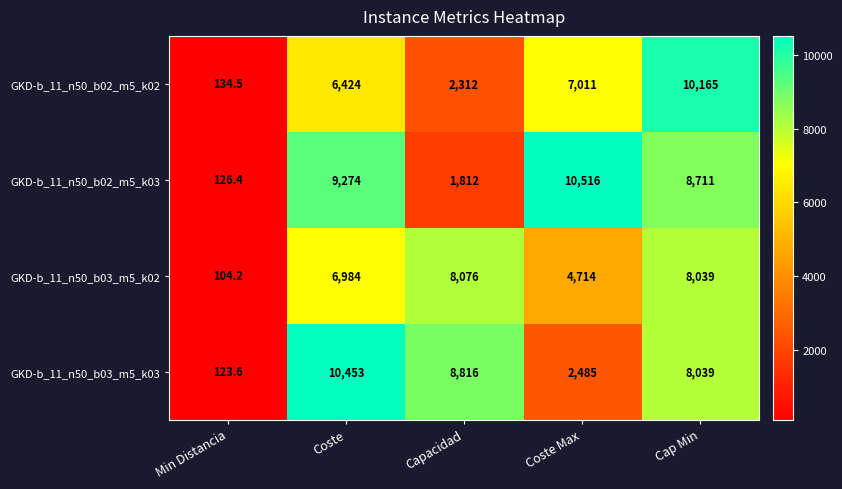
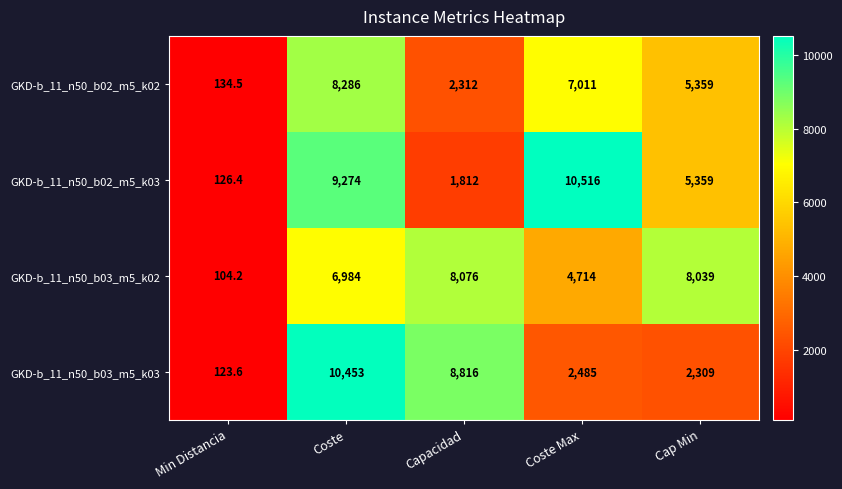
  {
    "GKD-b_11_n50_b02_m5_k02": {
      "Min Distancia": "134.5",
-     "Coste": "6,424",
+     "Coste": "8,286",
      "Capacidad": "2,312",
      "Coste Max": "7,011",
-     "Cap Min": "10,165"
+     "Cap Min": "5,359"
    },
    "GKD-b_11_n50_b02_m5_k03": {
      "Min Distancia": "126.4",
      "Coste": "9,274",
      "Capacidad": "1,812",
      "Coste Max": "10,516",
-     "Cap Min": "8,711"
+     "Cap Min": "5,359"
    },
    "GKD-b_11_n50_b03_m5_k02": {
      "Min Distancia": "104.2",
      "Coste": "6,984",
      "Capacidad": "8,076",
      "Coste Max": "4,714",
      "Cap Min": "8,039"
    },
    "GKD-b_11_n50_b03_m5_k03": {
      "Min Distancia": "123.6",
      "Coste": "10,453",
      "Capacidad": "8,816",
      "Coste Max": "2,485",
-     "Cap Min": "8,039"
+     "Cap Min": "2,309"
    }
  }
